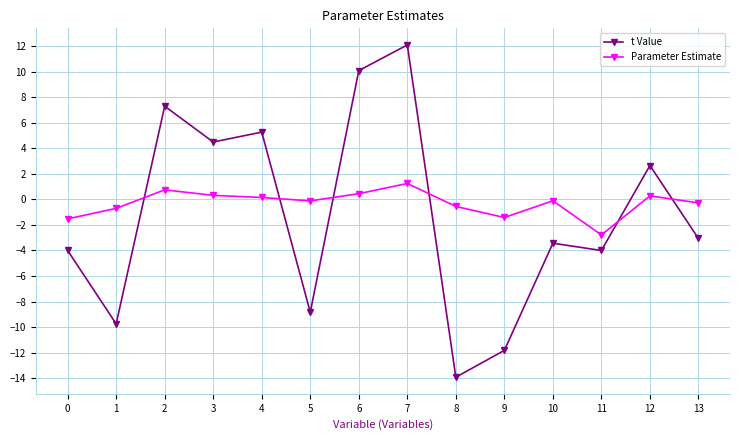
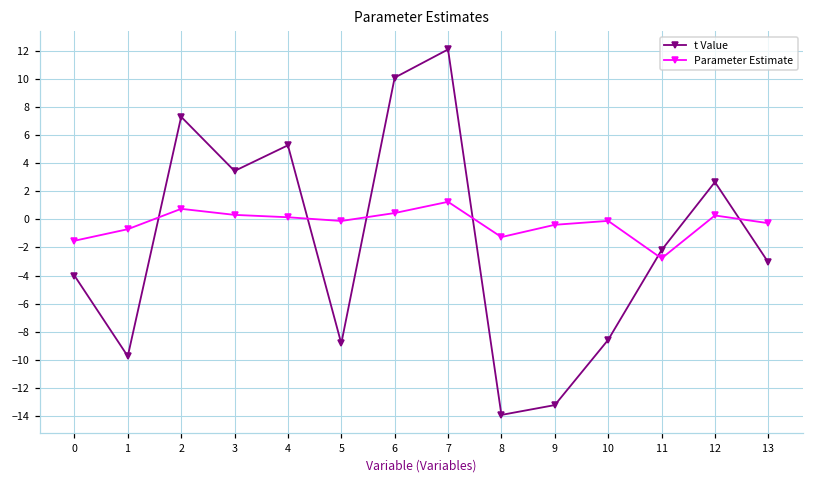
  {
    "t Value": {
      "0": -4.0,
      "1": -9.8,
      "2": 7.3,
-     "3": 4.5,
+     "3": 3.5,
      "4": 5.3,
      "5": -8.8,
      "6": 10.1,
      "7": 12.1,
      "8": -13.9,
-     "9": -11.8,
-     "10": -3.4,
-     "11": -4.0,
+     "9": -13.2,
+     "10": -8.6,
+     "11": -2.2,
      "12": 2.7,
      "13": -3.1
    },
    "Parameter Estimate": {
      "0": -1.5,
      "1": -0.7,
      "2": 0.8,
      "3": 0.3,
      "4": 0.2,
      "5": -0.1,
      "6": 0.5,
      "7": 1.3,
-     "8": -0.5,
-     "9": -1.4,
+     "8": -1.3,
+     "9": -0.4,
      "10": -0.1,
      "11": -2.8,
      "12": 0.3,
      "13": -0.3
    }
  }
